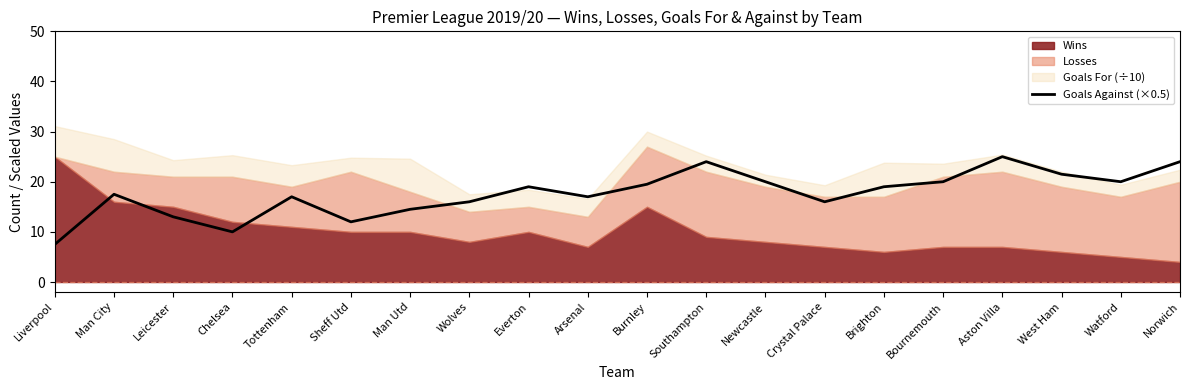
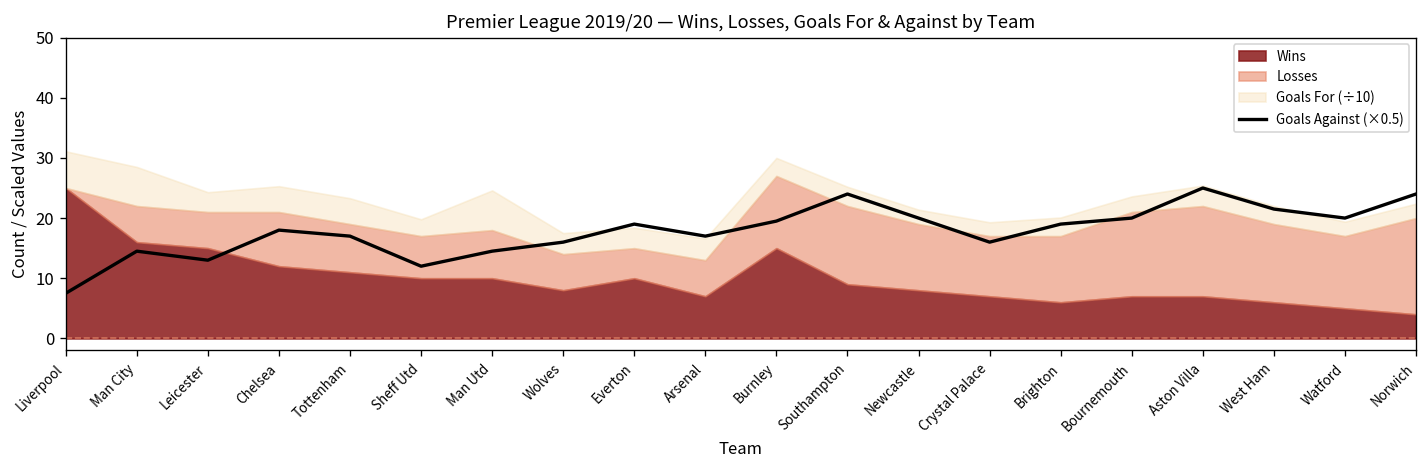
  {
    "Goals Against (×0.5)": {
      "Liverpool": 8,
-     "Man City": 18,
+     "Man City": 15,
      "Leicester": 13,
-     "Chelsea": 10,
+     "Chelsea": 18,
      "Tottenham": 17,
      "Sheff Utd": 12,
      "Man Utd": 15,
      "Wolves": 16,
      "Everton": 19,
      "Burnley": 20,
      "Southampton": 24,
      "Newcastle": 20,
      "Crystal Palace": 16,
      "Brighton": 19,
      "Bournemouth": 20,
      "Watford": 20,
      "Norwich": 24
    },
    "Wins": {
      "Man City": 16,
      "Leicester": 15,
      "Chelsea": 12,
      "Tottenham": 11,
      "Sheff Utd": 10,
      "Man Utd": 10,
      "Wolves": 8,
      "Everton": 10,
      "Arsenal": 7,
      "Burnley": 15,
      "Southampton": 9,
      "Newcastle": 8,
      "Crystal Palace": 7,
      "Brighton": 6,
      "Bournemouth": 7,
      "Aston Villa": 7,
      "West Ham": 6,
      "Watford": 5,
      "Norwich": 4
    },
    "Losses": {
      "Man City": 6,
      "Leicester": 6,
      "Chelsea": 9,
      "Tottenham": 8,
-     "Sheff Utd": 12,
+     "Sheff Utd": 7,
      "Man Utd": 8,
      "Wolves": 6,
      "Everton": 5,
      "Arsenal": 6,
      "Burnley": 12,
      "Southampton": 13,
      "Newcastle": 11,
      "Crystal Palace": 10,
      "Brighton": 11,
      "Bournemouth": 14,
      "Aston Villa": 15,
      "West Ham": 13,
      "Watford": 12,
      "Norwich": 16
    },
    "Goals For (÷10)": {
      "Liverpool": 6,
      "Man City": 7,
      "Leicester": 3,
      "Chelsea": 4,
      "Tottenham": 4,
      "Sheff Utd": 3,
      "Man Utd": 7,
      "Wolves": 4,
      "Everton": 3,
      "Burnley": 3,
      "Southampton": 3,
      "Newcastle": 2,
      "Crystal Palace": 2,
-     "Brighton": 7,
+     "Brighton": 3,
      "Bournemouth": 3,
      "Watford": 2,
      "Norwich": 2
    }
  }
